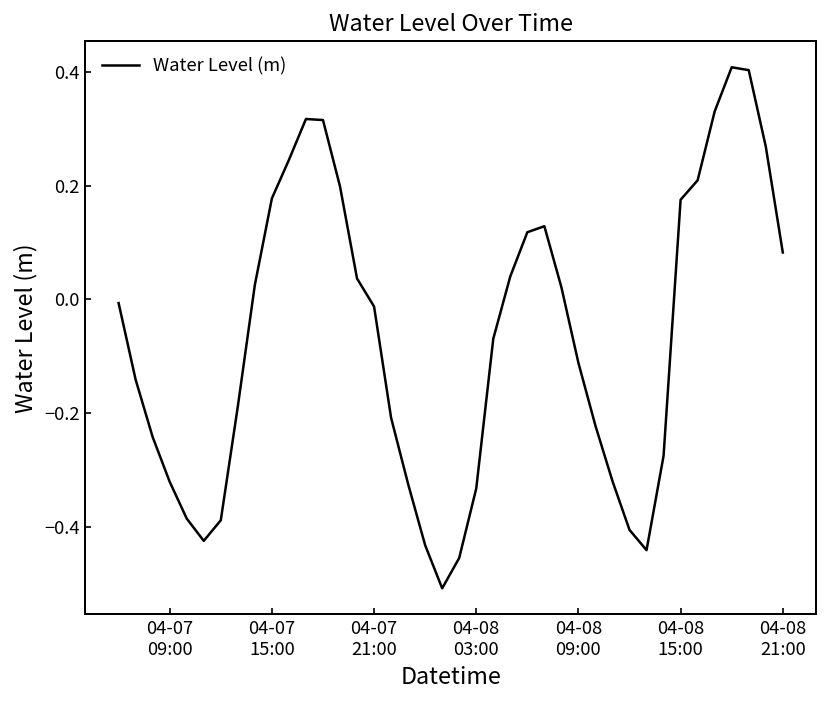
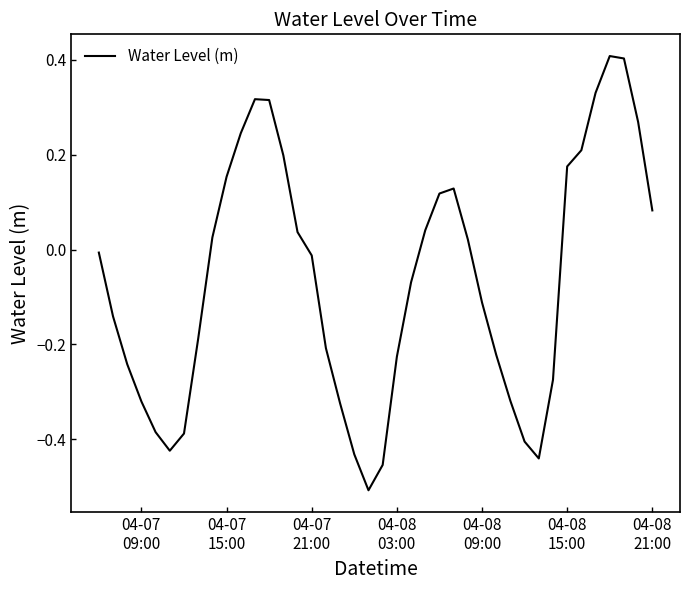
  {
    "04-07 09:00": -0.32,
-   "04-07 15:00": 0.18,
+   "04-07 15:00": 0.15,
    "04-07 21:00": -0.01,
-   "04-08 03:00": -0.33,
+   "04-08 03:00": -0.23,
    "04-08 09:00": -0.11,
    "04-08 15:00": 0.18,
    "04-08 21:00": 0.08
  }
